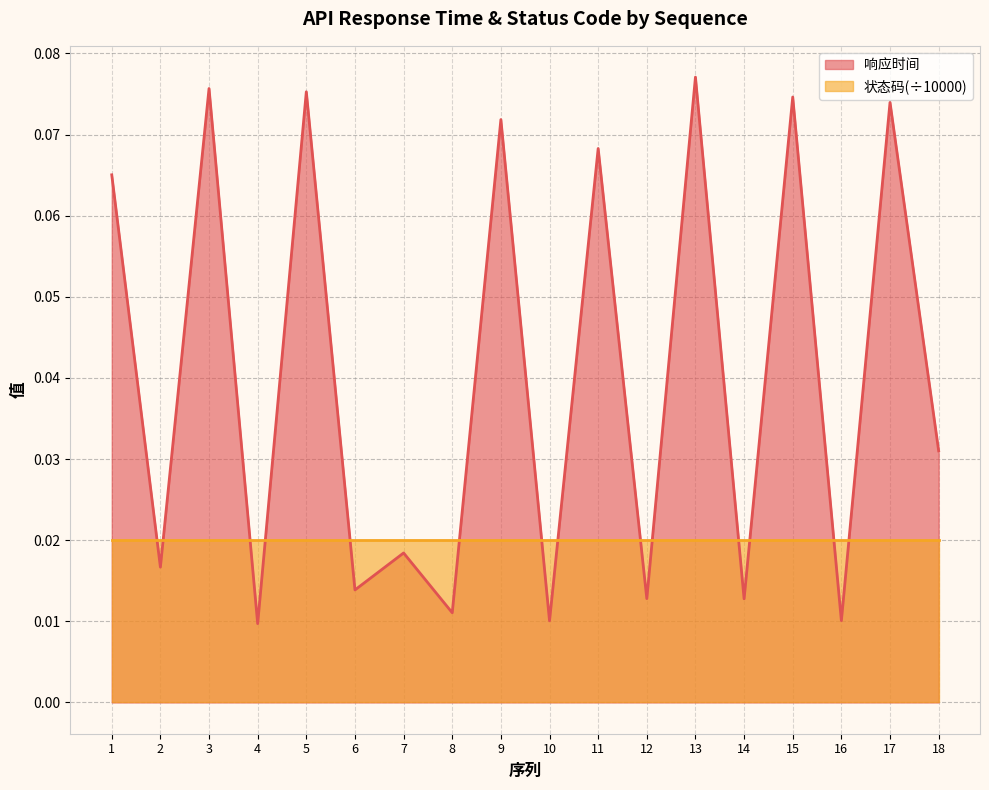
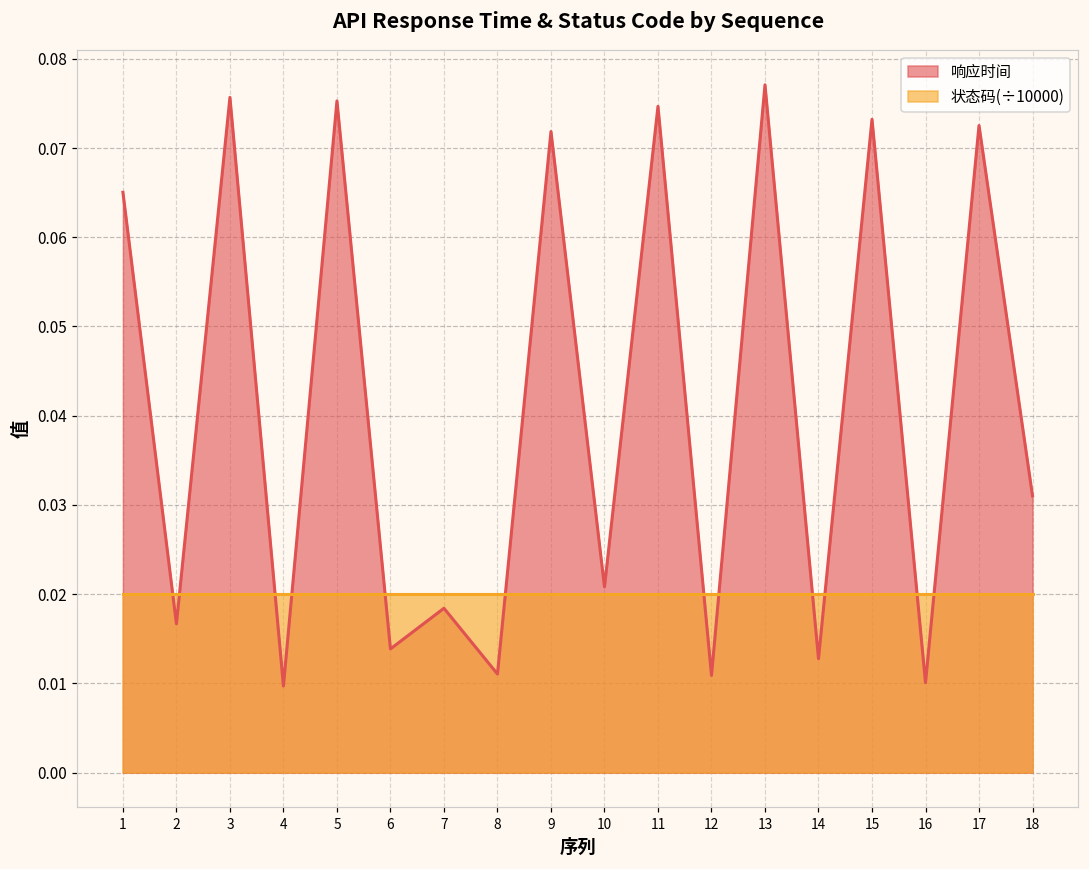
  {
    "响应时间": {
      "1": 0.065,
      "2": 0.017,
      "3": 0.076,
      "4": 0.010,
      "5": 0.075,
      "6": 0.014,
      "7": 0.018,
      "8": 0.011,
      "9": 0.072,
-     "10": 0.010,
-     "11": 0.068,
-     "12": 0.013,
+     "10": 0.021,
+     "11": 0.075,
+     "12": 0.011,
      "13": 0.077,
      "14": 0.013,
-     "15": 0.075,
+     "15": 0.073,
      "16": 0.010,
-     "17": 0.074,
+     "17": 0.073,
      "18": 0.031
    },
    "状态码(÷10000)": {
      "1": 0.020,
      "2": 0.020,
      "3": 0.020,
      "4": 0.020,
      "5": 0.020,
      "6": 0.020,
      "7": 0.020,
      "8": 0.020,
      "9": 0.020,
      "10": 0.020,
      "11": 0.020,
      "12": 0.020,
      "13": 0.020,
      "14": 0.020,
      "15": 0.020,
      "16": 0.020,
      "17": 0.020,
      "18": 0.020
    }
  }
